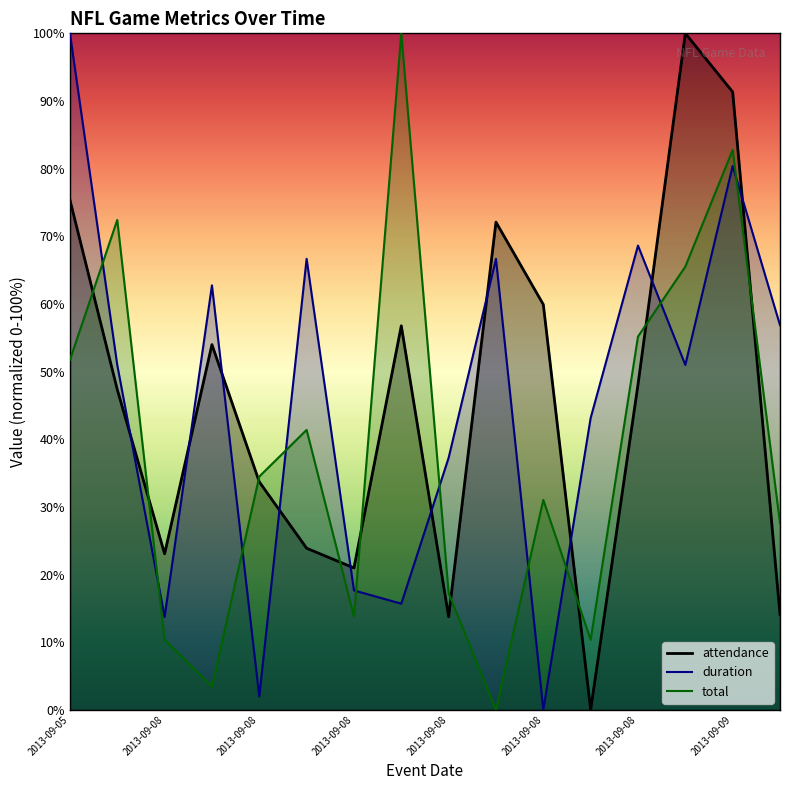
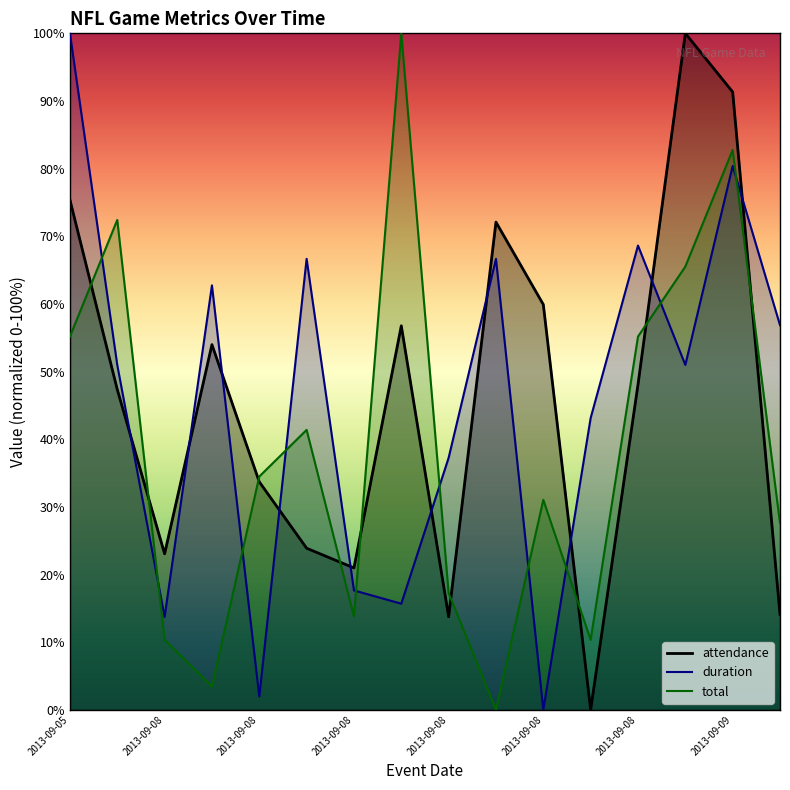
  {
    "attendance": {
      "2013-09-05": "75%"
    },
    "duration": {
      "2013-09-05": "100%"
    },
    "total": {
-     "2013-09-05": "52%"
+     "2013-09-05": "55%"
    }
  }
